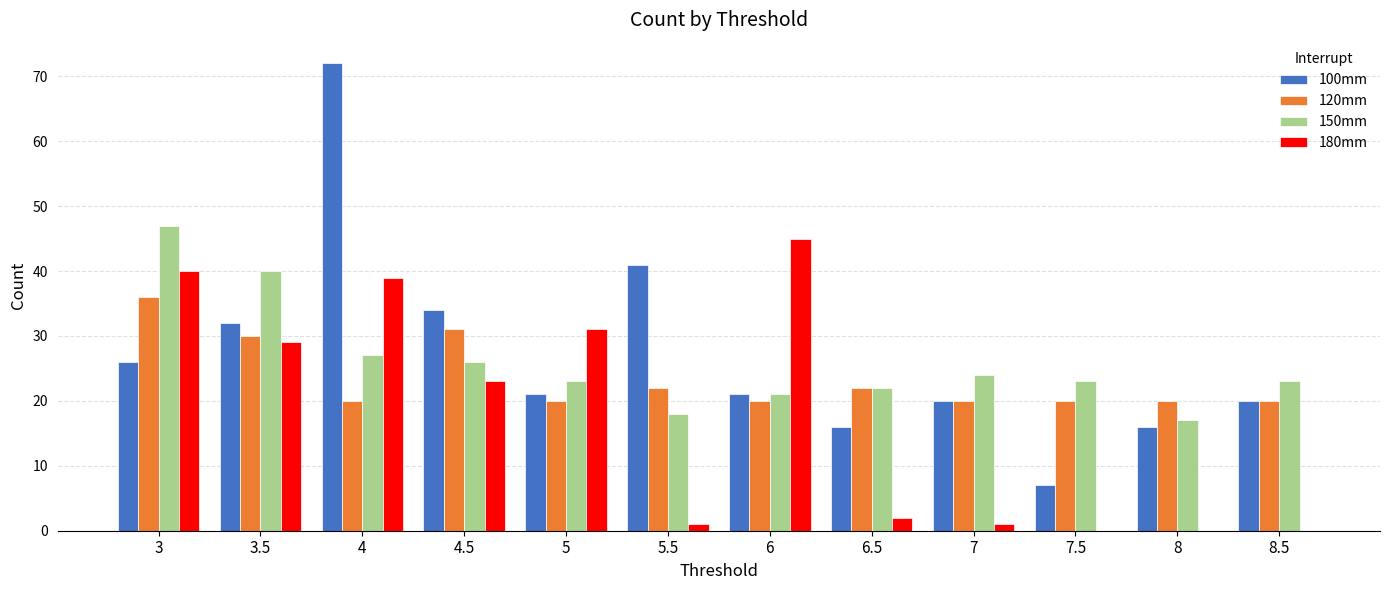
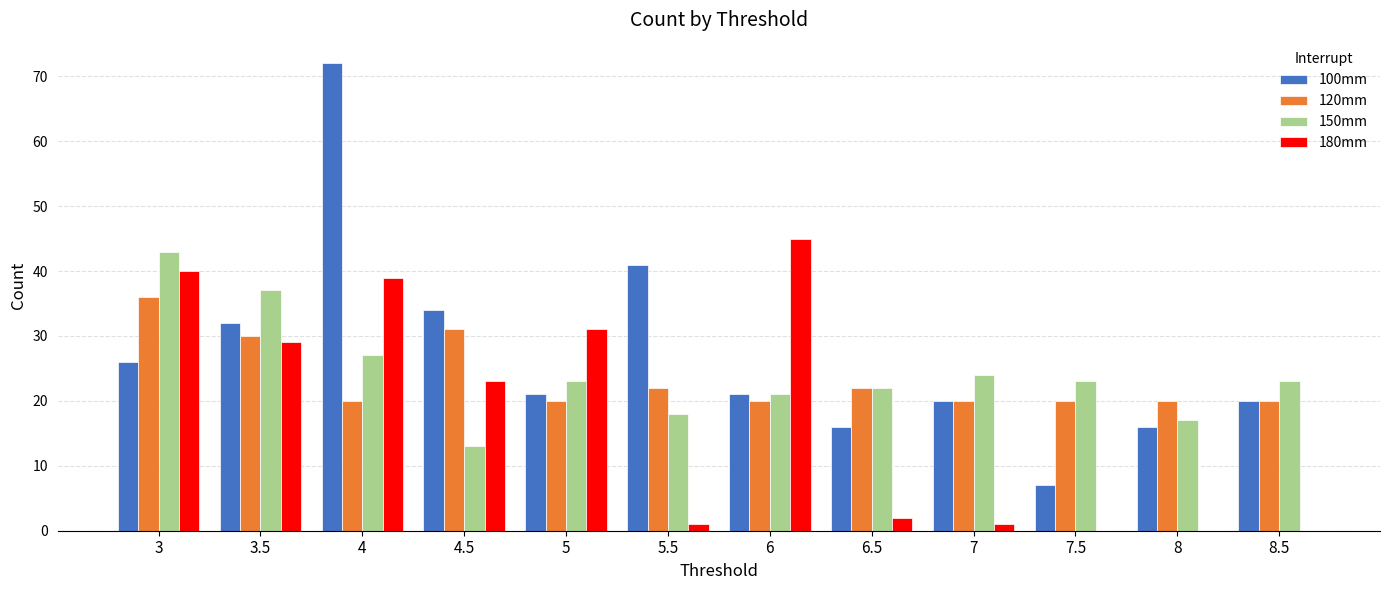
  {
    "100mm": {
      "3": 26,
      "3.5": 32,
      "4": 72,
      "4.5": 34,
      "5": 21,
      "5.5": 41,
      "6": 21,
      "6.5": 16,
      "7": 20,
      "7.5": 7,
      "8": 16,
      "8.5": 20
    },
    "120mm": {
      "3": 36,
      "3.5": 30,
      "4": 20,
      "4.5": 31,
      "5": 20,
      "5.5": 22,
      "6": 20,
      "6.5": 22,
      "7": 20,
      "7.5": 20,
      "8": 20,
      "8.5": 20
    },
    "150mm": {
-     "3": 47,
-     "3.5": 40,
+     "3": 43,
+     "3.5": 37,
      "4": 27,
-     "4.5": 26,
+     "4.5": 13,
      "5": 23,
      "5.5": 18,
      "6": 21,
      "6.5": 22,
      "7": 24,
      "7.5": 23,
      "8": 17,
      "8.5": 23
    },
    "180mm": {
      "3": 40,
      "3.5": 29,
      "4": 39,
      "4.5": 23,
      "5": 31,
      "5.5": 1,
      "6": 45,
      "6.5": 2,
      "7": 1,
      "7.5": 0,
      "8": 0,
      "8.5": 0
    }
  }
